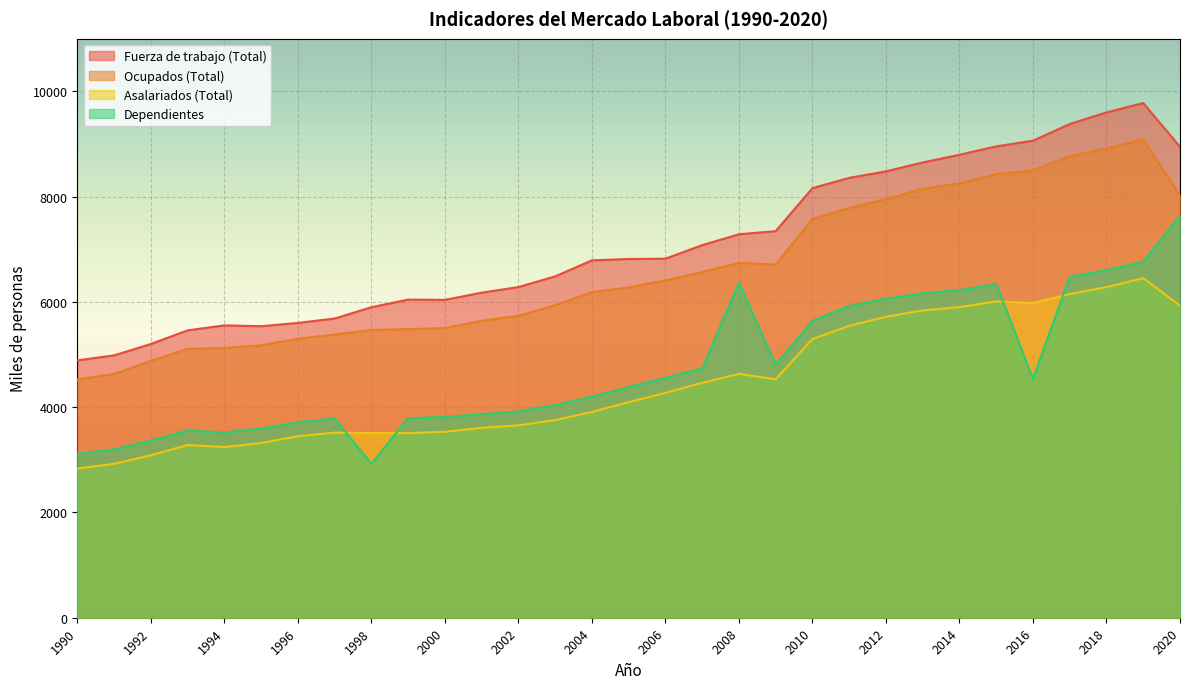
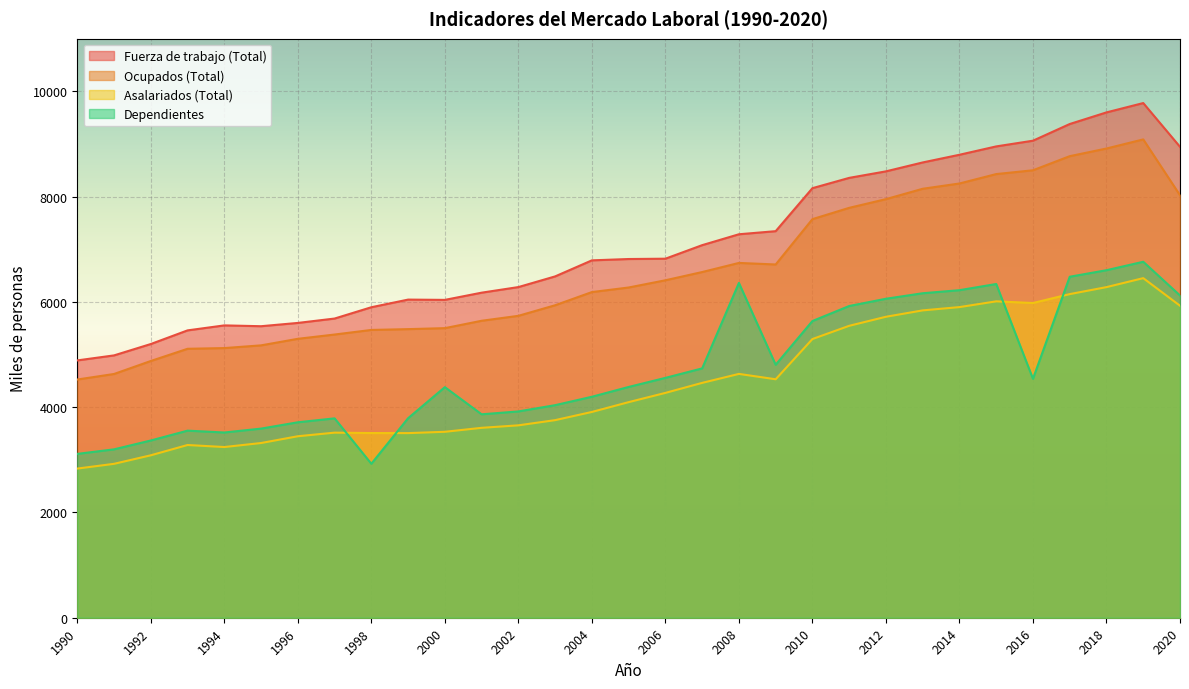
  {
    "Dependientes": {
      "1990": 3100,
      "1992": 3400,
      "1994": 3500,
      "1996": 3700,
      "1998": 2900,
-     "2000": 3800,
+     "2000": 4400,
      "2002": 3900,
      "2004": 4200,
      "2006": 4600,
      "2008": 6400,
      "2010": 5600,
      "2012": 6100,
      "2014": 6200,
      "2016": 4500,
      "2018": 6600,
-     "2020": 7600
+     "2020": 6100
    }
  }
